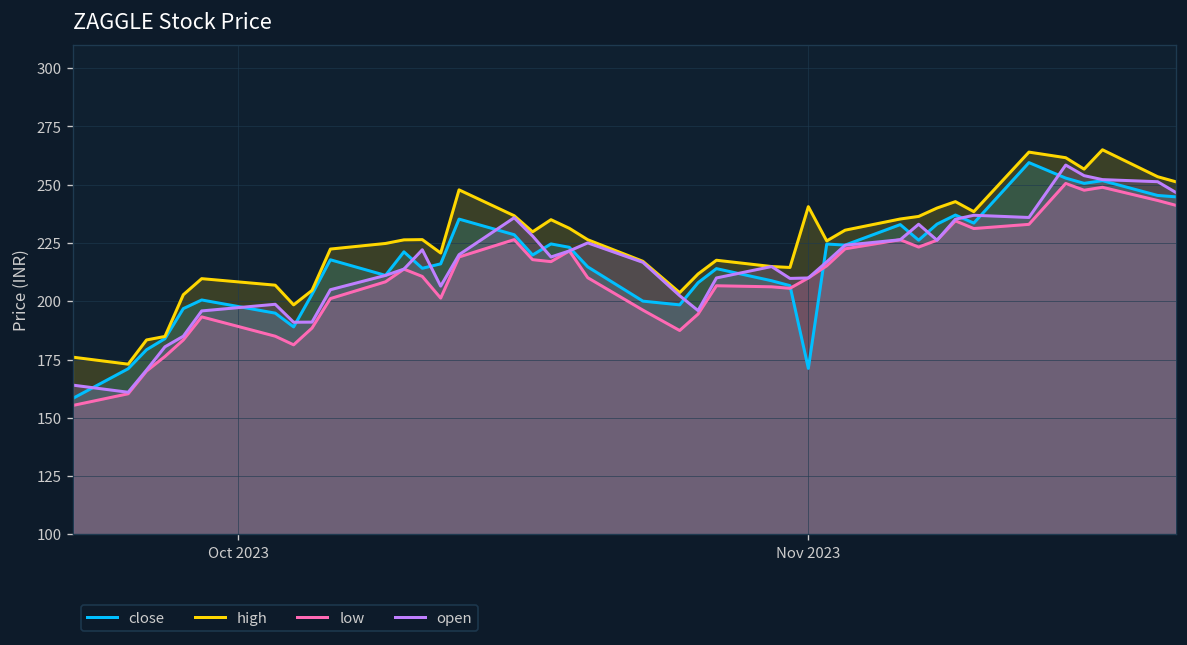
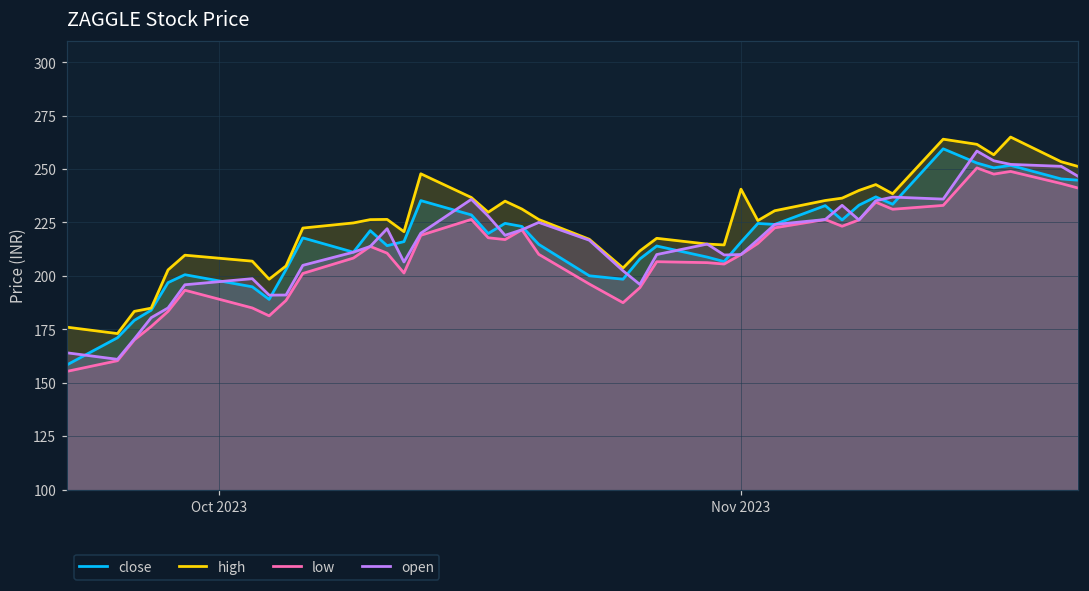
  {
    "close": {
-     "Nov 2023": 171
+     "Nov 2023": 216
    },
    "high": {
      "Nov 2023": 241
    }
  }
